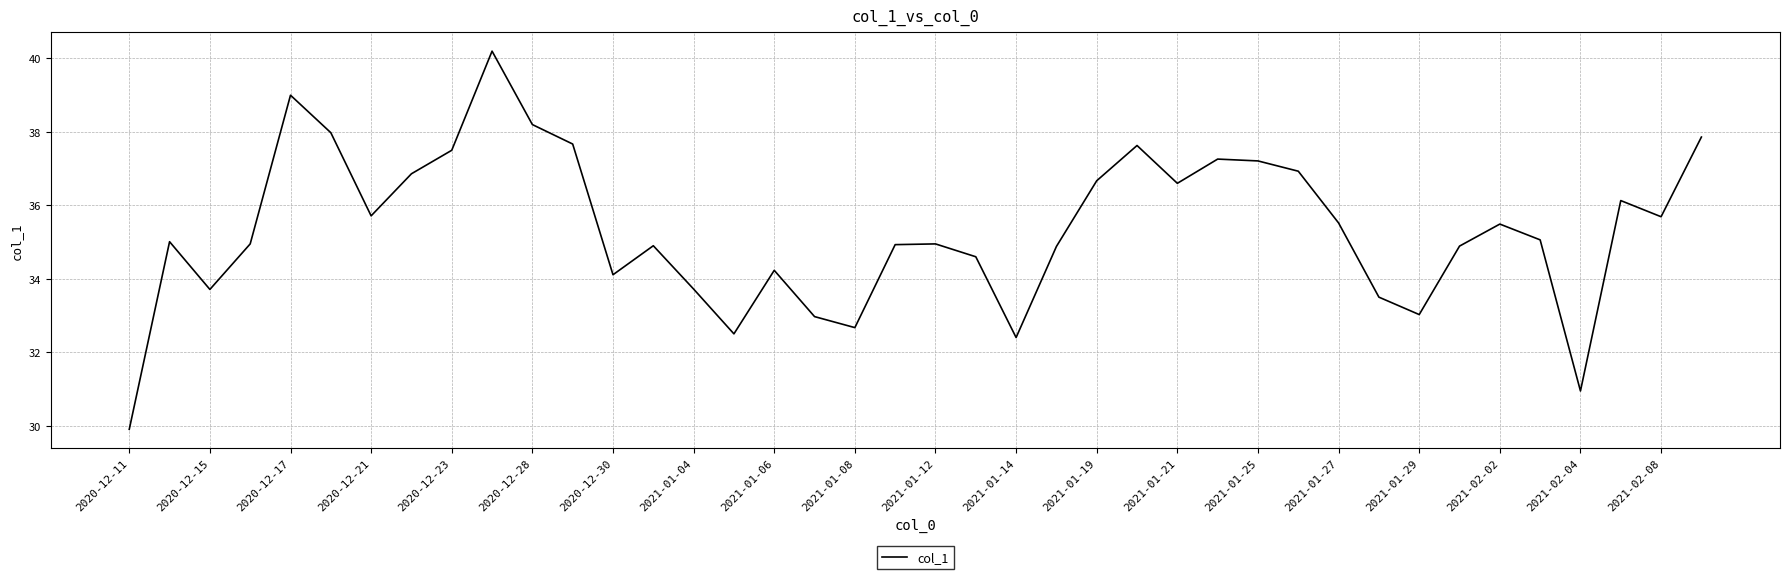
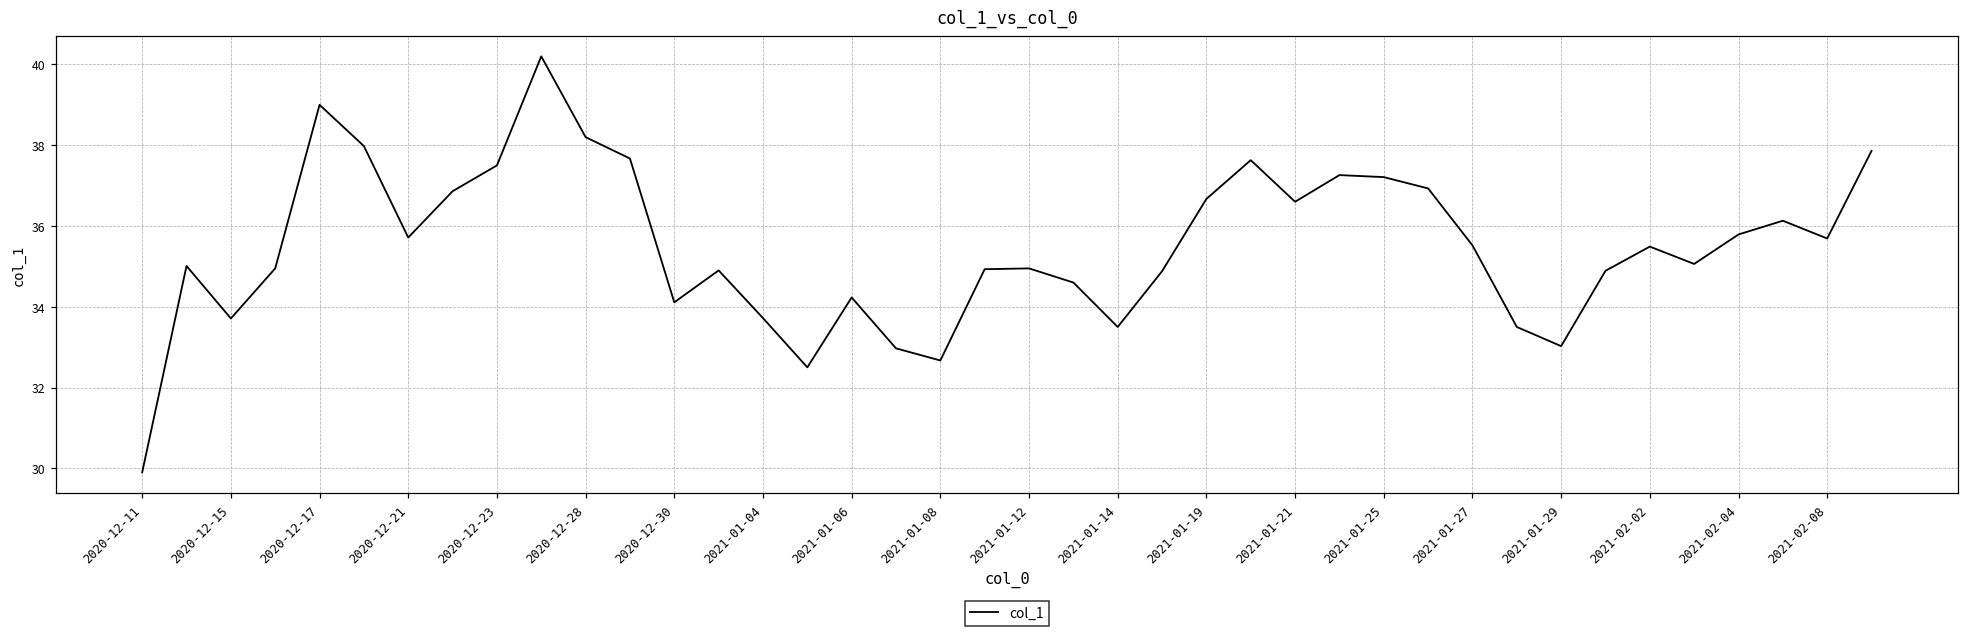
  {
    "2020-12-11": 29.9,
    "2020-12-15": 33.7,
    "2020-12-17": 39.0,
    "2020-12-21": 35.7,
    "2020-12-23": 37.5,
    "2020-12-28": 38.2,
    "2020-12-30": 34.1,
    "2021-01-04": 33.7,
    "2021-01-06": 34.2,
    "2021-01-08": 32.7,
    "2021-01-12": 35.0,
-   "2021-01-14": 32.4,
+   "2021-01-14": 33.5,
    "2021-01-19": 36.7,
    "2021-01-21": 36.6,
    "2021-01-25": 37.2,
    "2021-01-27": 35.5,
    "2021-01-29": 33.0,
    "2021-02-02": 35.5,
-   "2021-02-04": 30.9,
+   "2021-02-04": 35.8,
    "2021-02-08": 35.7
  }
